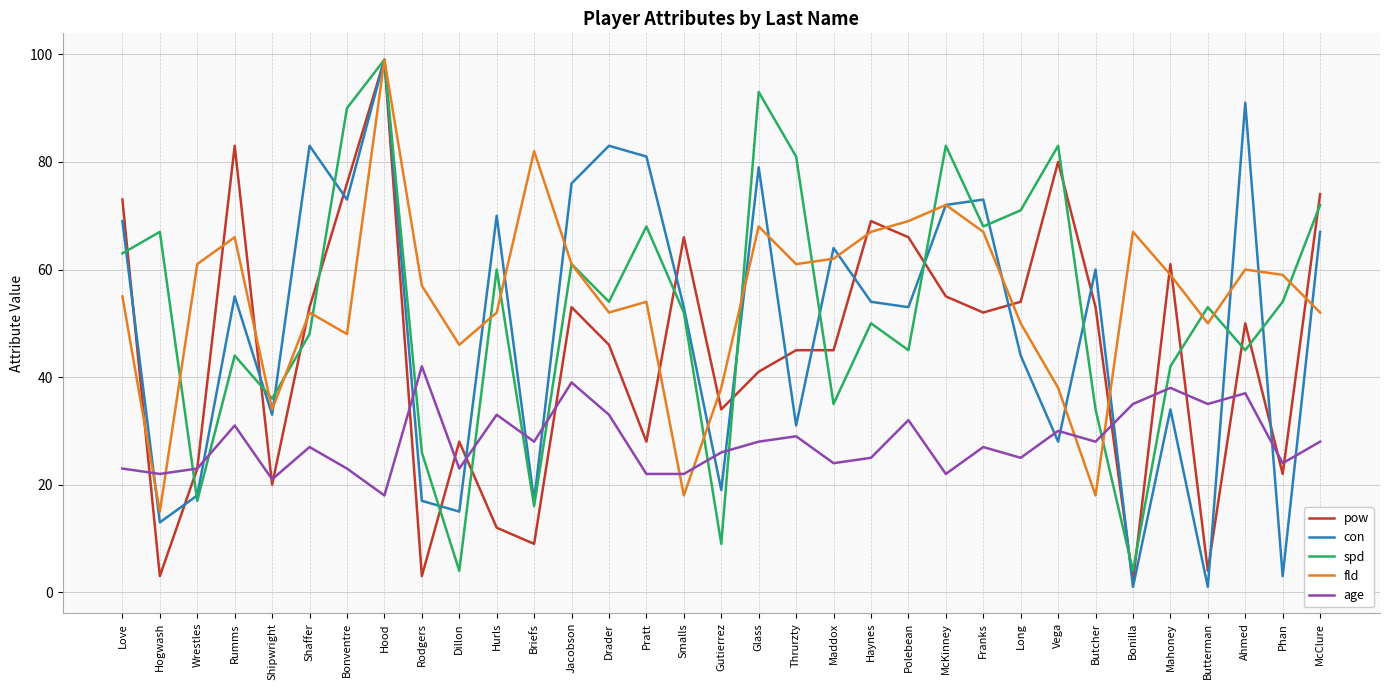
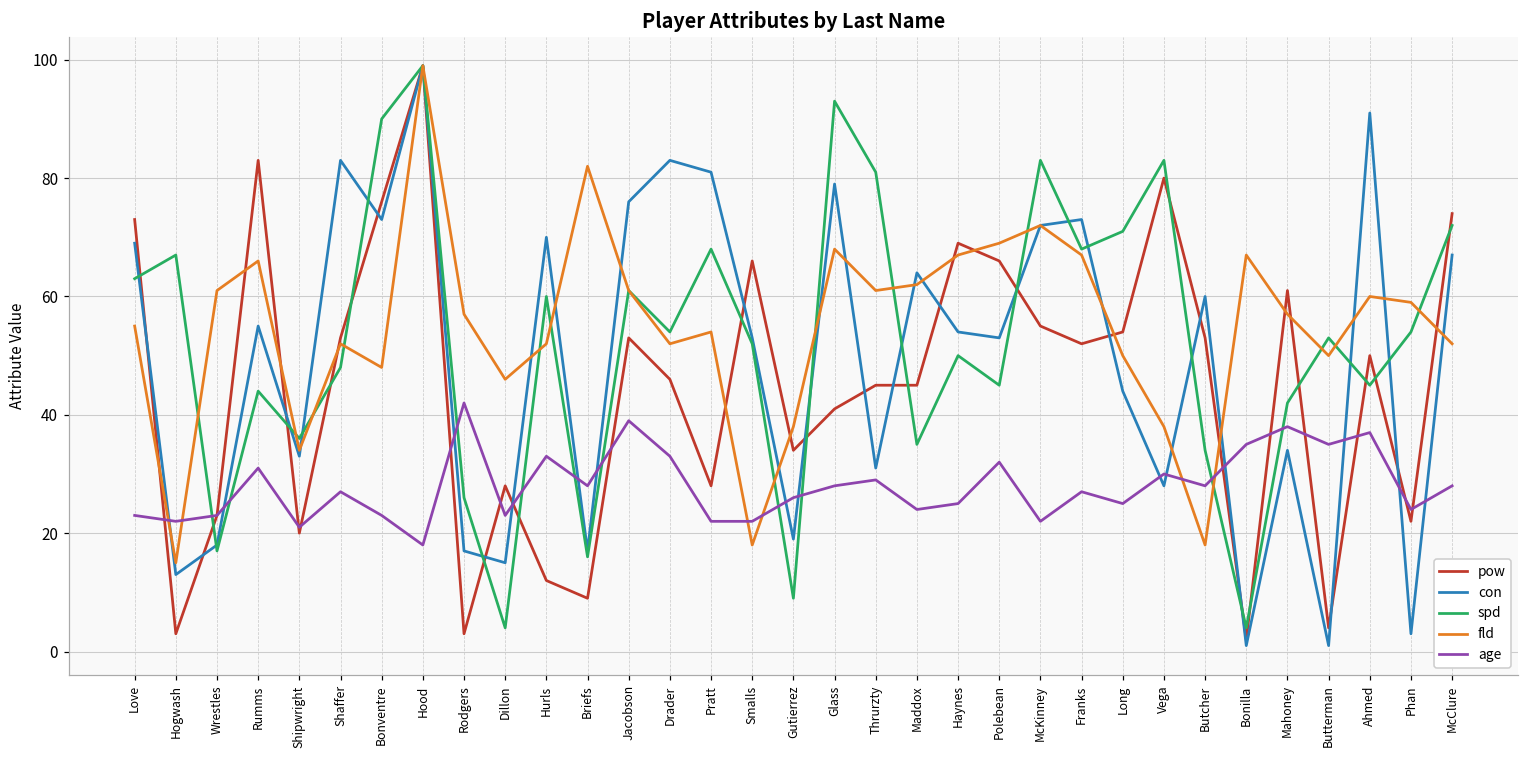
  {
    "pow": {
      "Love": 73,
      "Hogwash": 3,
      "Rumms": 83,
      "Shipwright": 20,
      "Shaffer": 53,
      "Bonventre": 76,
      "Rodgers": 3,
      "Dillon": 28,
      "Hurls": 12,
      "Briefs": 9,
      "Jacobson": 53,
      "Drader": 46,
      "Pratt": 28,
      "Smalls": 66,
      "Gutierrez": 34,
      "Glass": 41,
      "Thrurzty": 45,
      "Maddox": 45,
      "Haynes": 69,
      "Polebean": 66,
      "McKinney": 55,
      "Franks": 52,
      "Long": 54,
      "Vega": 80,
      "Butcher": 53,
      "Bonilla": 2,
      "Mahoney": 61,
      "Butterman": 4,
      "Ahmed": 50,
      "Phan": 22,
      "McClure": 74
    },
    "con": {
      "Love": 69,
      "Hogwash": 13,
      "Wrestles": 18,
      "Rumms": 55,
      "Shipwright": 33,
      "Shaffer": 83,
      "Bonventre": 73,
      "Rodgers": 17,
      "Dillon": 15,
      "Hurls": 70,
      "Briefs": 17,
      "Jacobson": 76,
      "Drader": 83,
      "Pratt": 81,
      "Smalls": 53,
      "Gutierrez": 19,
      "Glass": 79,
      "Thrurzty": 31,
      "Maddox": 64,
      "Haynes": 54,
      "Polebean": 53,
      "Franks": 73,
      "Long": 44,
      "Vega": 28,
      "Butcher": 60,
      "Bonilla": 1,
      "Mahoney": 34,
      "Butterman": 1,
      "Ahmed": 91,
      "Phan": 3,
      "McClure": 67
    },
    "spd": {
      "Love": 63,
      "Hogwash": 67,
      "Wrestles": 17,
      "Rumms": 44,
      "Shipwright": 36,
      "Shaffer": 48,
      "Bonventre": 90,
      "Rodgers": 26,
      "Dillon": 4,
      "Hurls": 60,
      "Briefs": 16,
      "Drader": 54,
      "Pratt": 68,
      "Smalls": 52,
      "Gutierrez": 9,
      "Glass": 93,
      "Thrurzty": 81,
      "Maddox": 35,
      "Haynes": 50,
      "Polebean": 45,
      "McKinney": 83,
      "Franks": 68,
      "Long": 71,
      "Vega": 83,
      "Butcher": 34,
      "Bonilla": 4,
      "Mahoney": 42,
      "Butterman": 53,
      "Ahmed": 45,
      "Phan": 54,
      "McClure": 72
    },
    "fld": {
      "Love": 55,
      "Hogwash": 15,
      "Wrestles": 61,
      "Rumms": 66,
      "Shipwright": 34,
      "Shaffer": 52,
      "Bonventre": 48,
      "Rodgers": 57,
      "Dillon": 46,
      "Hurls": 52,
      "Briefs": 82,
      "Drader": 52,
      "Pratt": 54,
      "Smalls": 18,
      "Gutierrez": 38,
      "Glass": 68,
      "Thrurzty": 61,
      "Maddox": 62,
      "Haynes": 67,
      "Polebean": 69,
      "Franks": 67,
      "Long": 50,
      "Vega": 38,
      "Butcher": 18,
      "Bonilla": 67,
-     "Mahoney": 59,
+     "Mahoney": 57,
      "Butterman": 50,
      "Ahmed": 60,
      "Phan": 59,
      "McClure": 52
    },
    "age": {
      "Love": 23,
      "Hogwash": 22,
      "Rumms": 31,
      "Shipwright": 21,
      "Shaffer": 27,
      "Bonventre": 23,
      "Hood": 18,
      "Rodgers": 42,
      "Dillon": 23,
      "Hurls": 33,
      "Briefs": 28,
      "Jacobson": 39,
      "Drader": 33,
      "Pratt": 22,
      "Smalls": 22,
      "Gutierrez": 26,
      "Glass": 28,
      "Thrurzty": 29,
      "Maddox": 24,
      "Haynes": 25,
      "Polebean": 32,
      "McKinney": 22,
      "Franks": 27,
      "Long": 25,
      "Vega": 30,
      "Butcher": 28,
      "Bonilla": 35,
      "Mahoney": 38,
      "Butterman": 35,
      "Ahmed": 37,
      "Phan": 24,
      "McClure": 28
    }
  }
